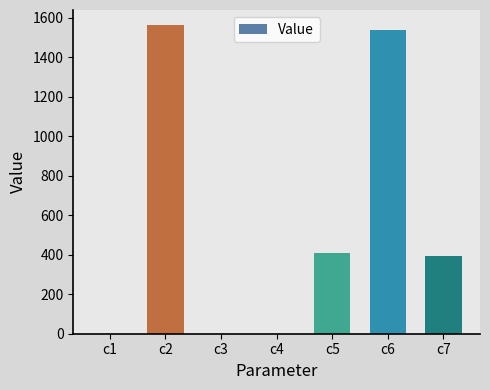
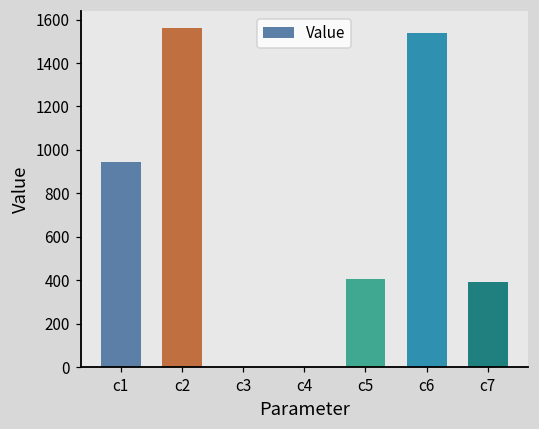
  {
-   "c1": 0,
+   "c1": 950,
    "c2": 1560,
    "c5": 410,
    "c6": 1540,
    "c7": 390
  }
